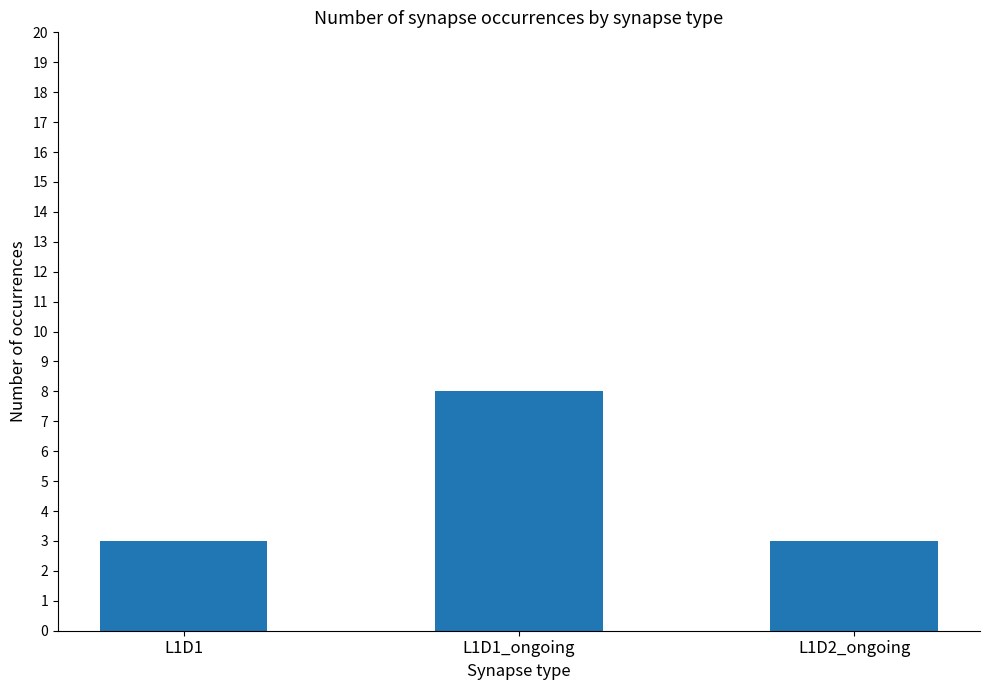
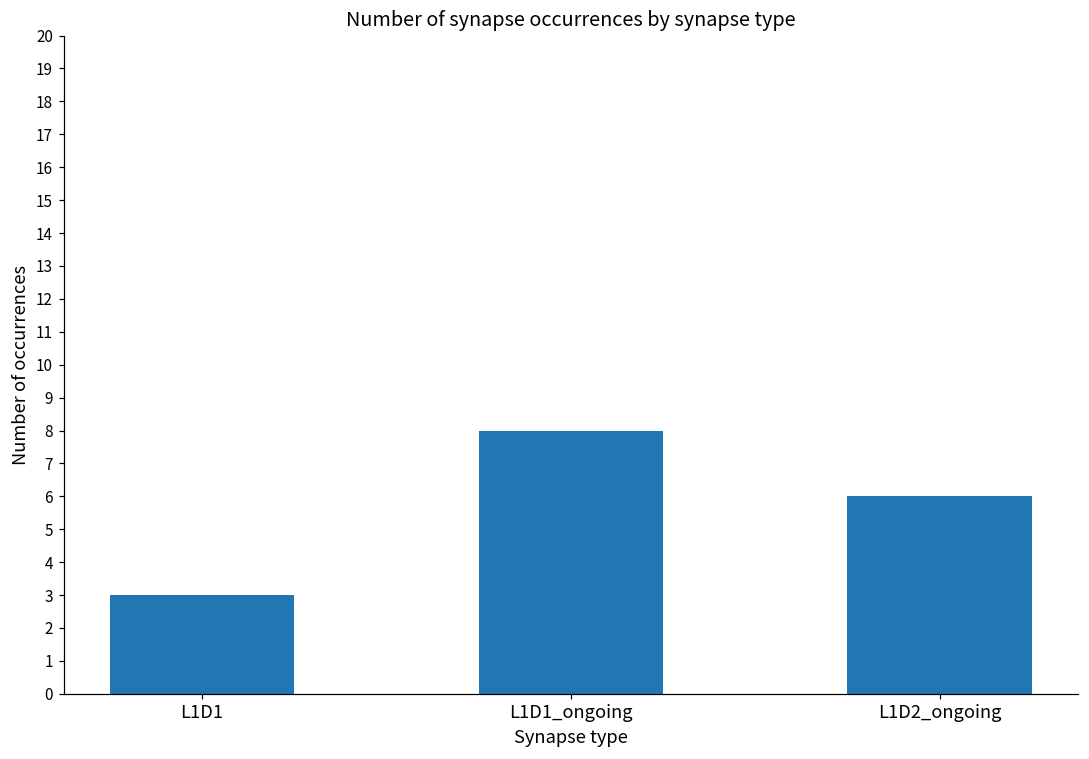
  {
    "L1D1": 3,
    "L1D1_ongoing": 8,
-   "L1D2_ongoing": 3
+   "L1D2_ongoing": 6
  }
